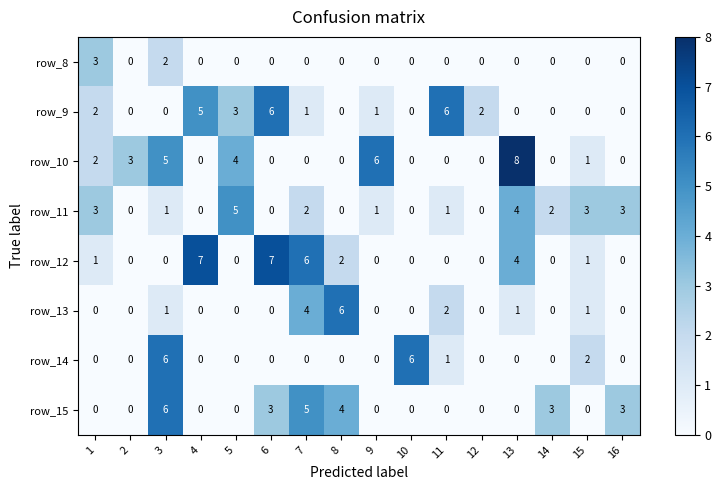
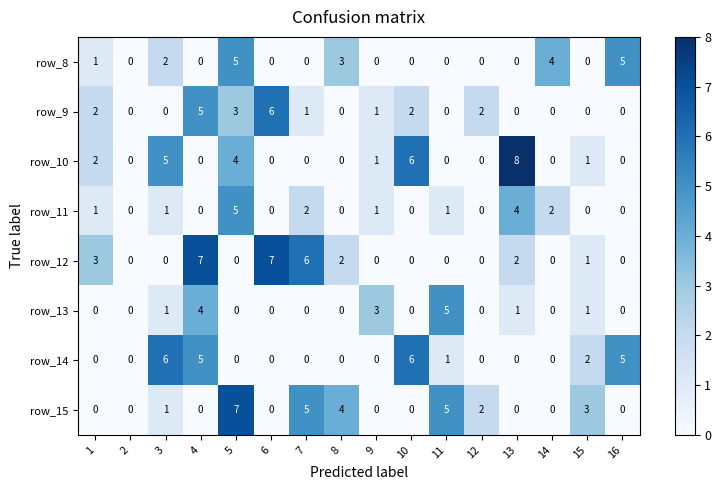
  {
    "row_8": {
-     "1": 3,
+     "1": 1,
      "2": 0,
      "3": 2,
      "4": 0,
-     "5": 0,
+     "5": 5,
      "6": 0,
      "7": 0,
-     "8": 0,
+     "8": 3,
      "9": 0,
      "10": 0,
      "11": 0,
      "12": 0,
      "13": 0,
-     "14": 0,
+     "14": 4,
      "15": 0,
-     "16": 0
+     "16": 5
    },
    "row_9": {
      "1": 2,
      "2": 0,
      "3": 0,
      "4": 5,
      "5": 3,
      "6": 6,
      "7": 1,
      "8": 0,
      "9": 1,
-     "10": 0,
-     "11": 6,
+     "10": 2,
+     "11": 0,
      "12": 2,
      "13": 0,
      "14": 0,
      "15": 0,
      "16": 0
    },
    "row_10": {
      "1": 2,
-     "2": 3,
+     "2": 0,
      "3": 5,
      "4": 0,
      "5": 4,
      "6": 0,
      "7": 0,
      "8": 0,
-     "9": 6,
-     "10": 0,
+     "9": 1,
+     "10": 6,
      "11": 0,
      "12": 0,
      "13": 8,
      "14": 0,
      "15": 1,
      "16": 0
    },
    "row_11": {
-     "1": 3,
+     "1": 1,
      "2": 0,
      "3": 1,
      "4": 0,
      "5": 5,
      "6": 0,
      "7": 2,
      "8": 0,
      "9": 1,
      "10": 0,
      "11": 1,
      "12": 0,
      "13": 4,
      "14": 2,
-     "15": 3,
-     "16": 3
+     "15": 0,
+     "16": 0
    },
    "row_12": {
-     "1": 1,
+     "1": 3,
      "2": 0,
      "3": 0,
      "4": 7,
      "5": 0,
      "6": 7,
      "7": 6,
      "8": 2,
      "9": 0,
      "10": 0,
      "11": 0,
      "12": 0,
-     "13": 4,
+     "13": 2,
      "14": 0,
      "15": 1,
      "16": 0
    },
    "row_13": {
      "1": 0,
      "2": 0,
      "3": 1,
-     "4": 0,
+     "4": 4,
      "5": 0,
      "6": 0,
-     "7": 4,
-     "8": 6,
-     "9": 0,
+     "7": 0,
+     "8": 0,
+     "9": 3,
      "10": 0,
-     "11": 2,
+     "11": 5,
      "12": 0,
      "13": 1,
      "14": 0,
      "15": 1,
      "16": 0
    },
    "row_14": {
      "1": 0,
      "2": 0,
      "3": 6,
-     "4": 0,
+     "4": 5,
      "5": 0,
      "6": 0,
      "7": 0,
      "8": 0,
      "9": 0,
      "10": 6,
      "11": 1,
      "12": 0,
      "13": 0,
      "14": 0,
      "15": 2,
-     "16": 0
+     "16": 5
    },
    "row_15": {
      "1": 0,
      "2": 0,
-     "3": 6,
+     "3": 1,
      "4": 0,
-     "5": 0,
-     "6": 3,
+     "5": 7,
+     "6": 0,
      "7": 5,
      "8": 4,
      "9": 0,
      "10": 0,
-     "11": 0,
-     "12": 0,
+     "11": 5,
+     "12": 2,
      "13": 0,
-     "14": 3,
-     "15": 0,
-     "16": 3
+     "14": 0,
+     "15": 3,
+     "16": 0
    }
  }
